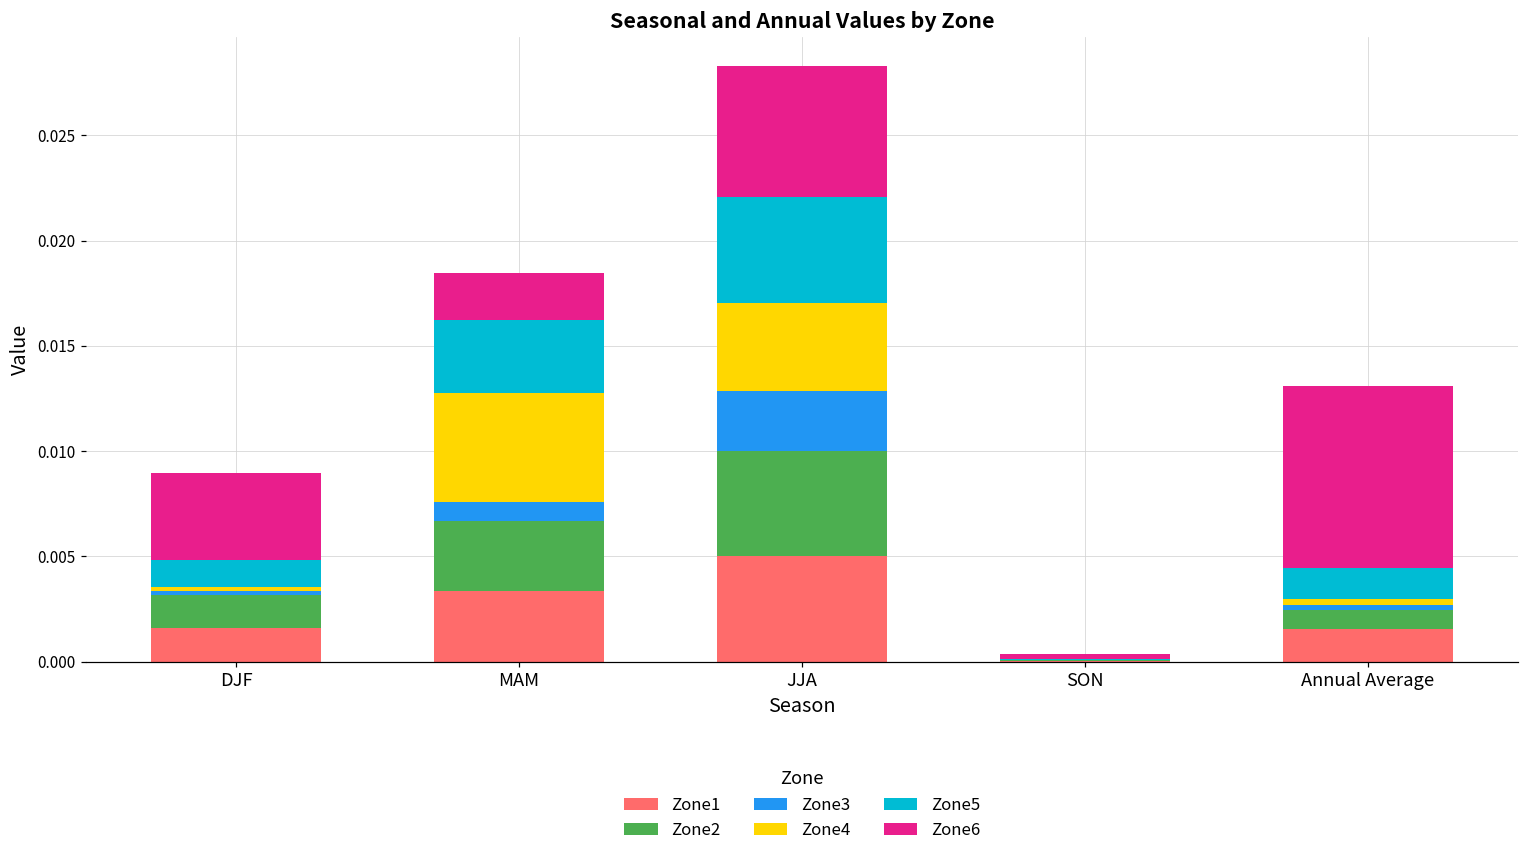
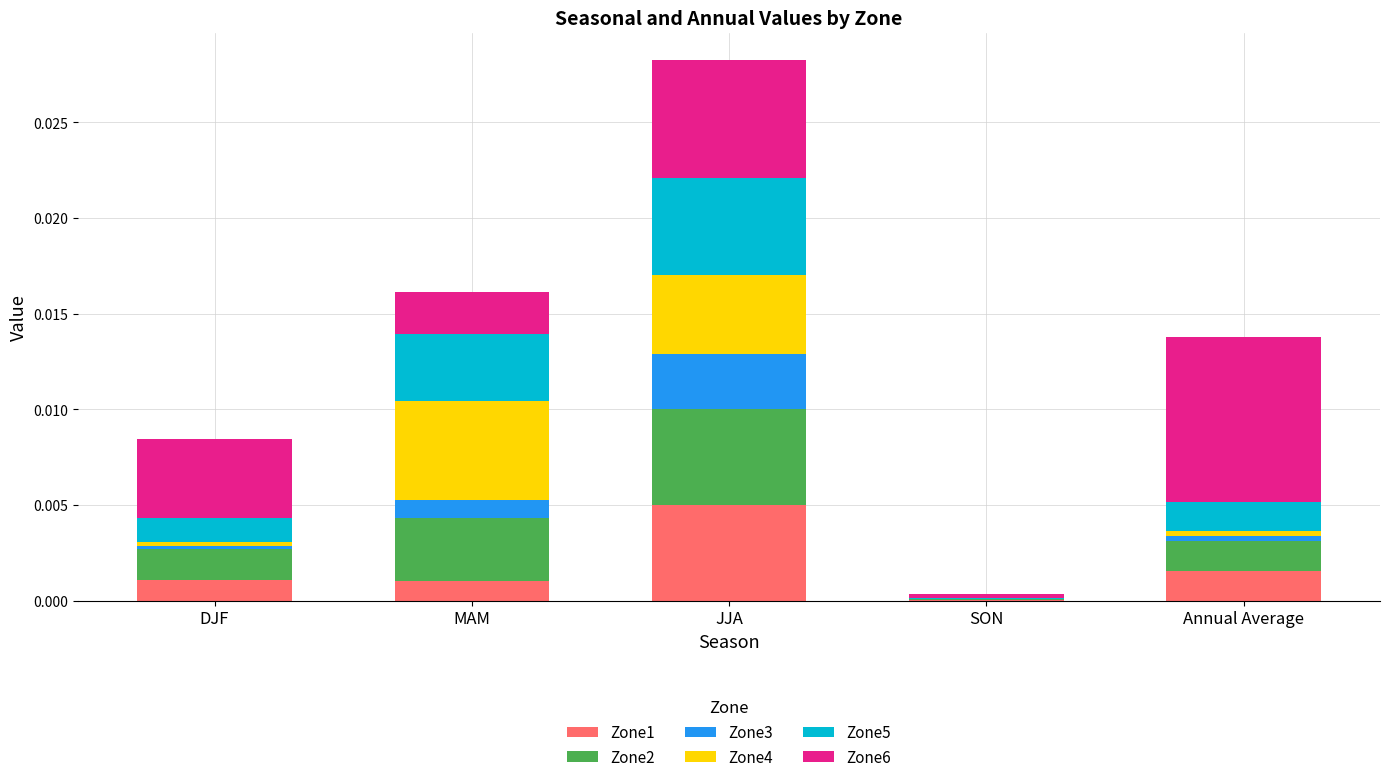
  {
    "Zone1": {
-     "DJF": 0.0016,
-     "MAM": 0.0033,
+     "DJF": 0.0011,
+     "MAM": 0.0010,
      "JJA": 0.0050,
      "Annual Average": 0.0016
    },
    "Zone2": {
      "DJF": 0.0016,
      "MAM": 0.0033,
      "JJA": 0.0050,
-     "Annual Average": 0.0009
+     "Annual Average": 0.0016
    },
    "Zone4": {
      "DJF": 0.0002,
      "MAM": 0.0052,
      "JJA": 0.0042,
      "Annual Average": 0.0003
    },
    "Zone6": {
      "DJF": 0.0041,
      "MAM": 0.0022,
      "JJA": 0.0062,
      "SON": 0.0002,
      "Annual Average": 0.0087
    }
  }
